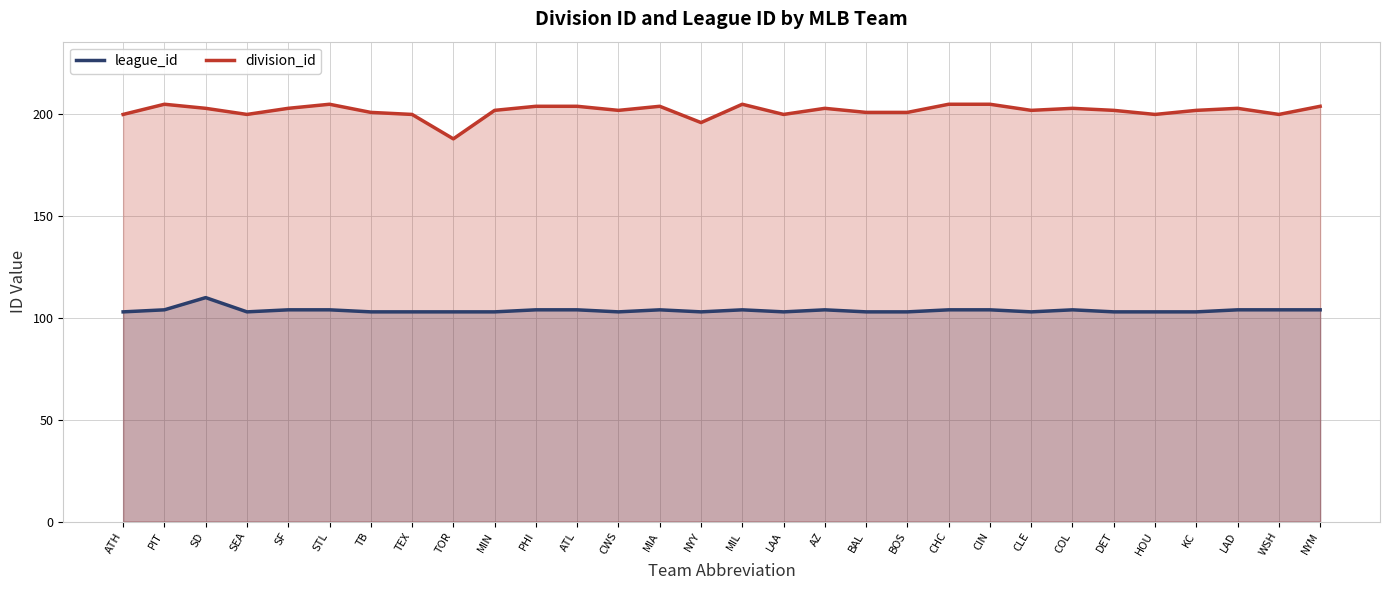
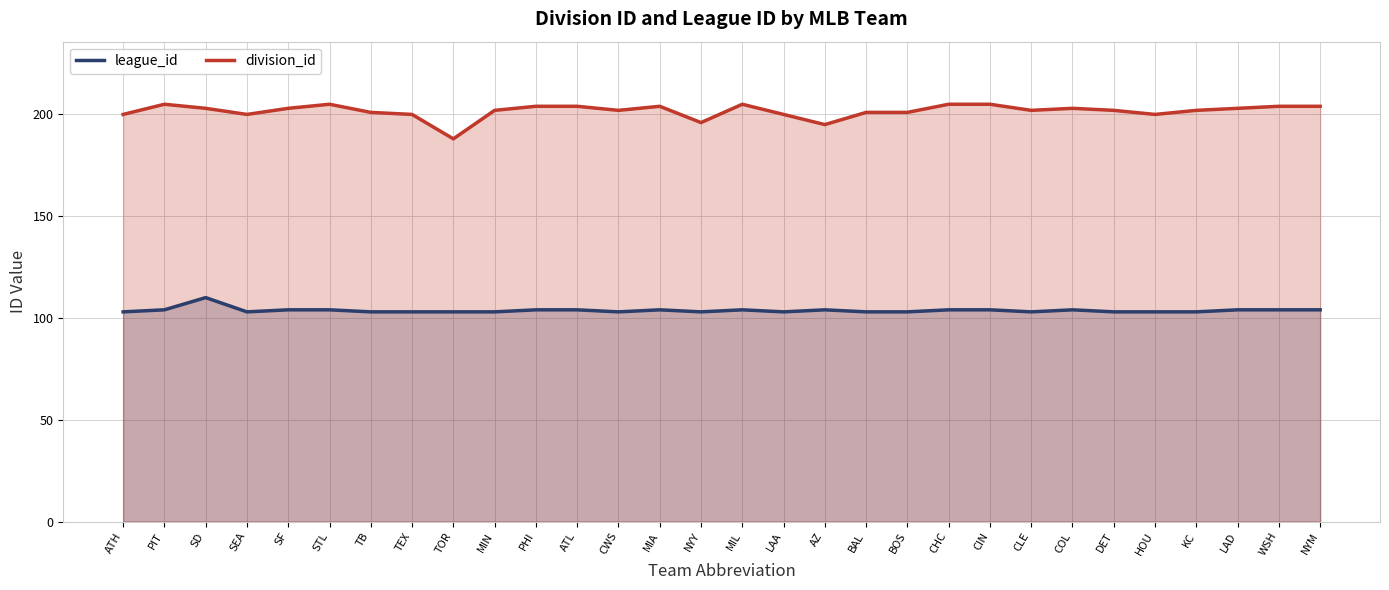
  {
    "league_id": {
      "ATH": 103,
      "PIT": 104,
      "SD": 110,
      "SEA": 103,
      "SF": 104,
      "STL": 104,
      "TB": 103,
      "TEX": 103,
      "TOR": 103,
      "MIN": 103,
      "PHI": 104,
      "ATL": 104,
      "CWS": 103,
      "MIA": 104,
      "NYY": 103,
      "MIL": 104,
      "LAA": 103,
      "AZ": 104,
      "BAL": 103,
      "BOS": 103,
      "CHC": 104,
      "CIN": 104,
      "CLE": 103,
      "COL": 104,
      "DET": 103,
      "HOU": 103,
      "KC": 103,
      "LAD": 104,
      "WSH": 104,
      "NYM": 104
    },
    "division_id": {
      "ATH": 200,
      "PIT": 205,
      "SD": 203,
      "SEA": 200,
      "SF": 203,
      "STL": 205,
      "TB": 201,
      "TEX": 200,
      "TOR": 188,
      "MIN": 202,
      "PHI": 204,
      "ATL": 204,
      "CWS": 202,
      "MIA": 204,
      "NYY": 196,
      "MIL": 205,
      "LAA": 200,
-     "AZ": 203,
+     "AZ": 195,
      "BAL": 201,
      "BOS": 201,
      "CHC": 205,
      "CIN": 205,
      "CLE": 202,
      "COL": 203,
      "DET": 202,
      "HOU": 200,
      "KC": 202,
      "LAD": 203,
-     "WSH": 200,
+     "WSH": 204,
      "NYM": 204
    }
  }
